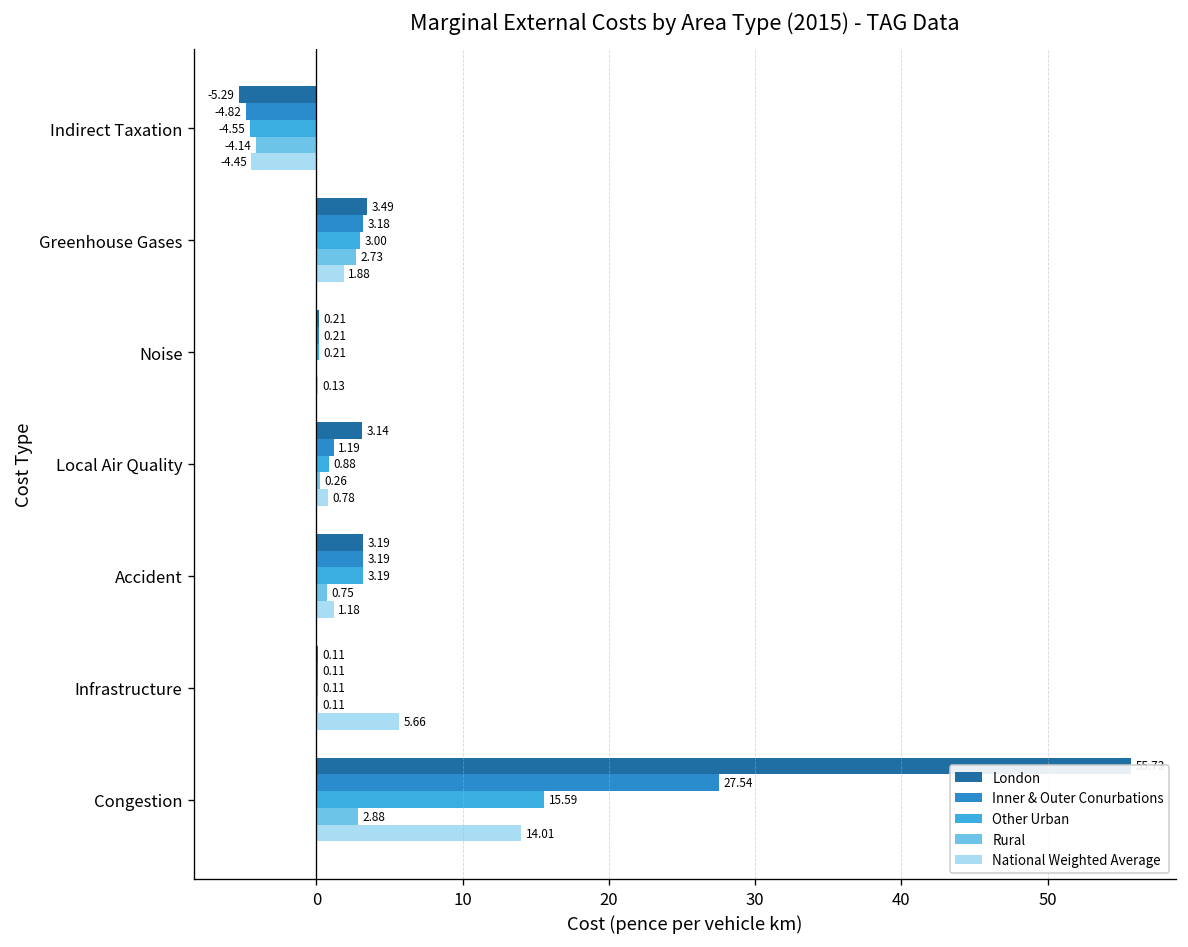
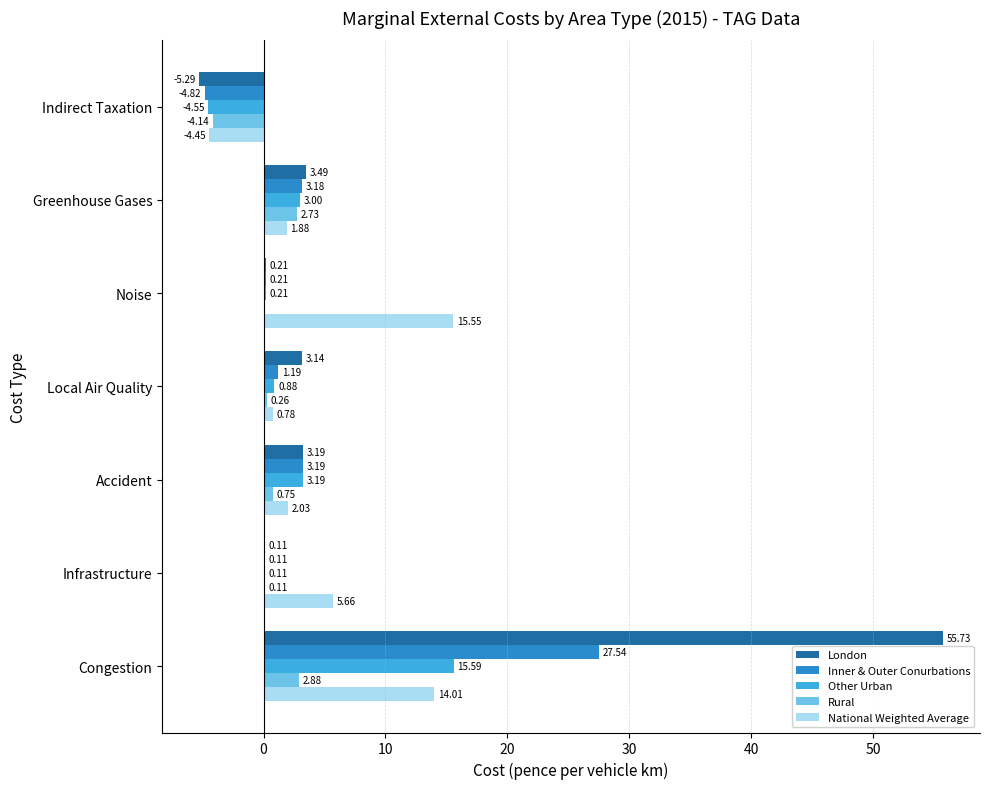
  {
    "National Weighted Average": {
      "Indirect Taxation": -4.45,
      "Greenhouse Gases": 1.88,
-     "Noise": 0.13,
+     "Noise": 15.55,
      "Local Air Quality": 0.78,
-     "Accident": 1.18,
+     "Accident": 2.03,
      "Infrastructure": 5.66,
      "Congestion": 14.01
    }
  }
